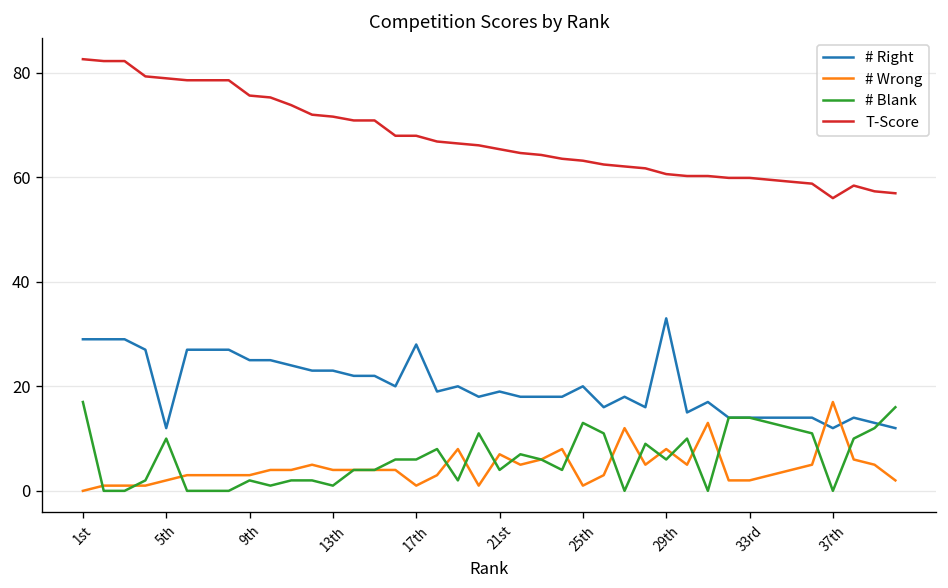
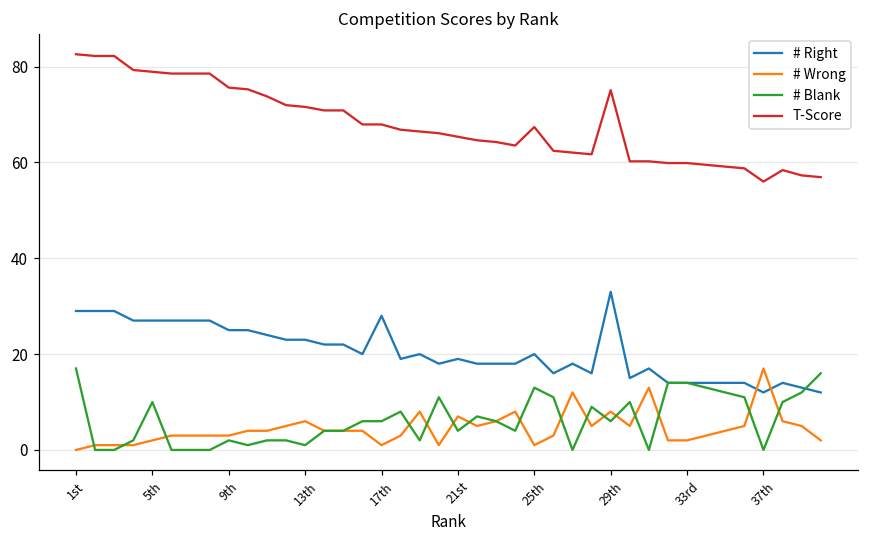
  {
    "# Right": {
      "1st": 29,
-     "5th": 12,
+     "5th": 27,
      "9th": 25,
      "13th": 23,
      "17th": 28,
      "21st": 19,
      "25th": 20,
      "29th": 33,
      "37th": 12
    },
    "# Wrong": {
      "1st": 0,
      "5th": 2,
      "9th": 3,
-     "13th": 4,
+     "13th": 6,
      "17th": 1,
      "21st": 7,
      "25th": 1,
      "29th": 8,
      "33rd": 2,
      "37th": 17
    },
    "# Blank": {
      "1st": 17,
      "5th": 10,
      "9th": 2,
      "13th": 1,
      "17th": 6,
      "21st": 4,
      "25th": 13,
      "29th": 6,
      "37th": 0
    },
    "T-Score": {
      "1st": 83,
      "5th": 79,
      "9th": 76,
      "13th": 72,
      "17th": 68,
      "21st": 65,
-     "25th": 63,
-     "29th": 61,
+     "25th": 67,
+     "29th": 75,
      "33rd": 60,
      "37th": 56
    }
  }
